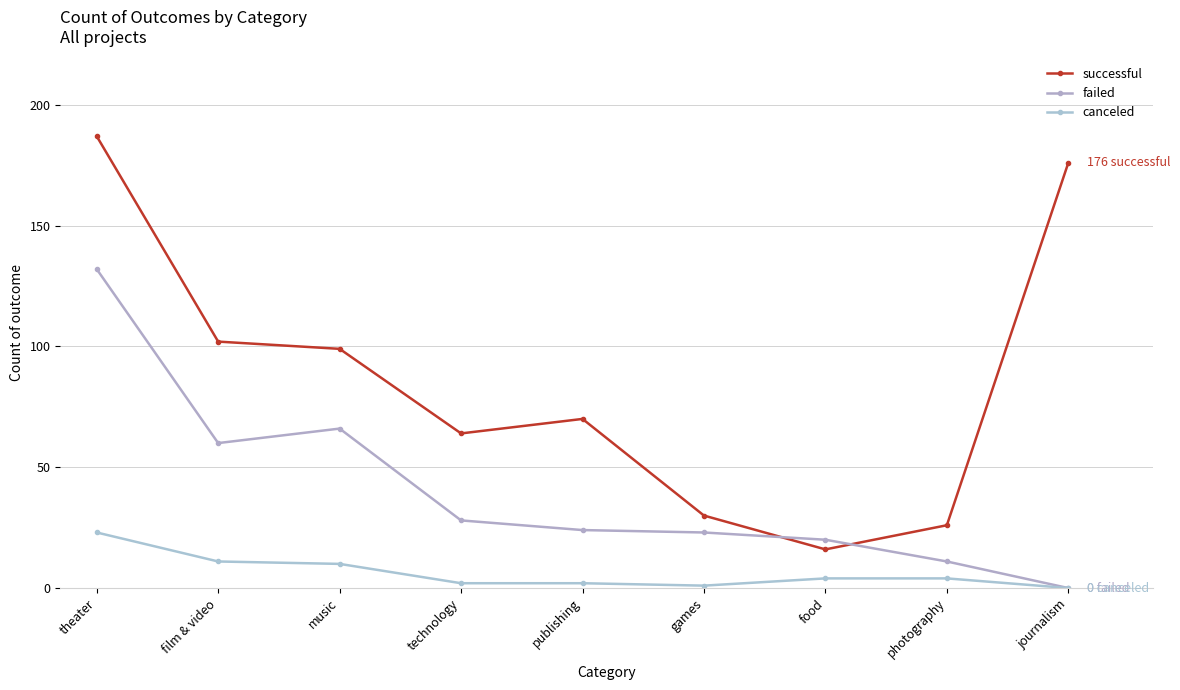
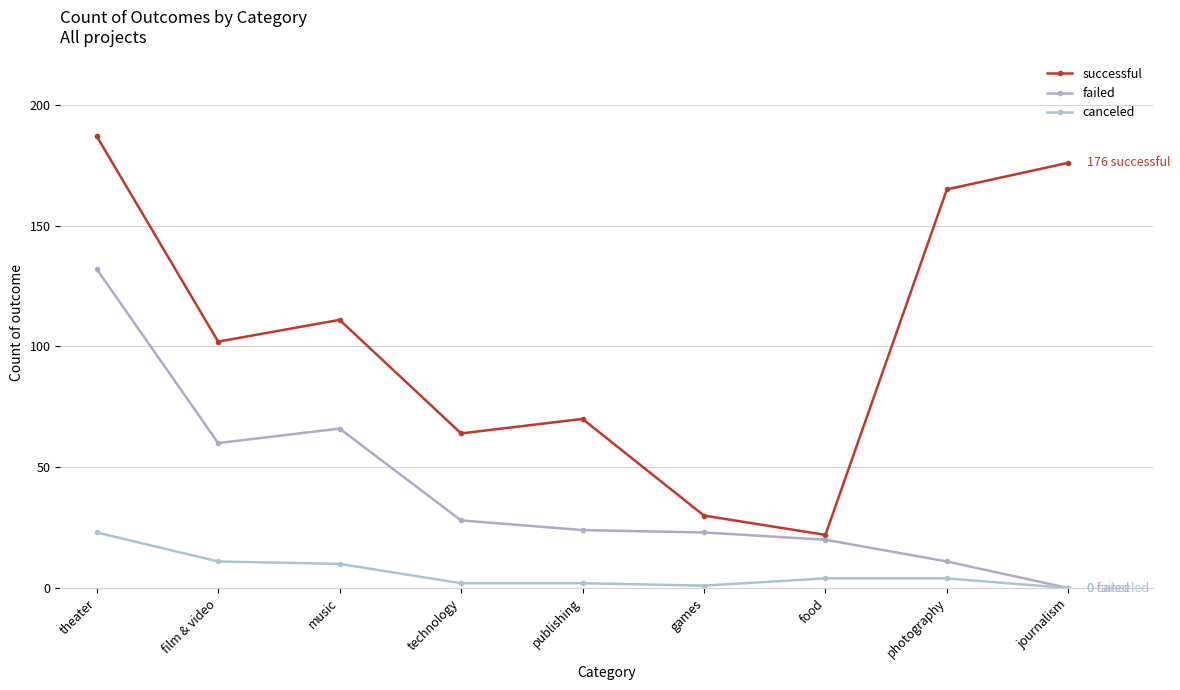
  {
    "successful": {
      "theater": 187,
      "film & video": 102,
-     "music": 99,
+     "music": 111,
      "technology": 64,
      "publishing": 70,
      "games": 30,
-     "food": 16,
-     "photography": 26
+     "food": 22,
+     "photography": 165
    }
  }
